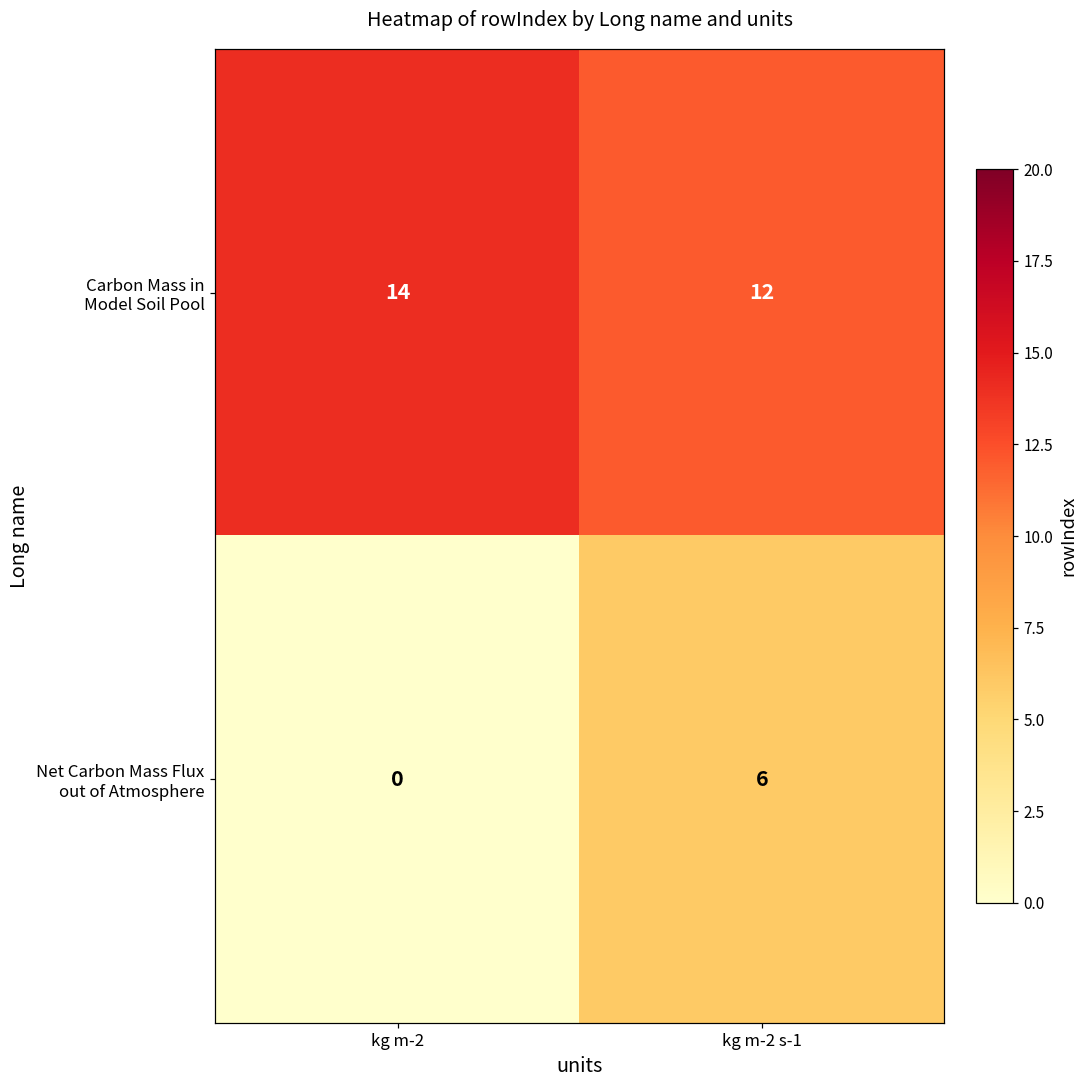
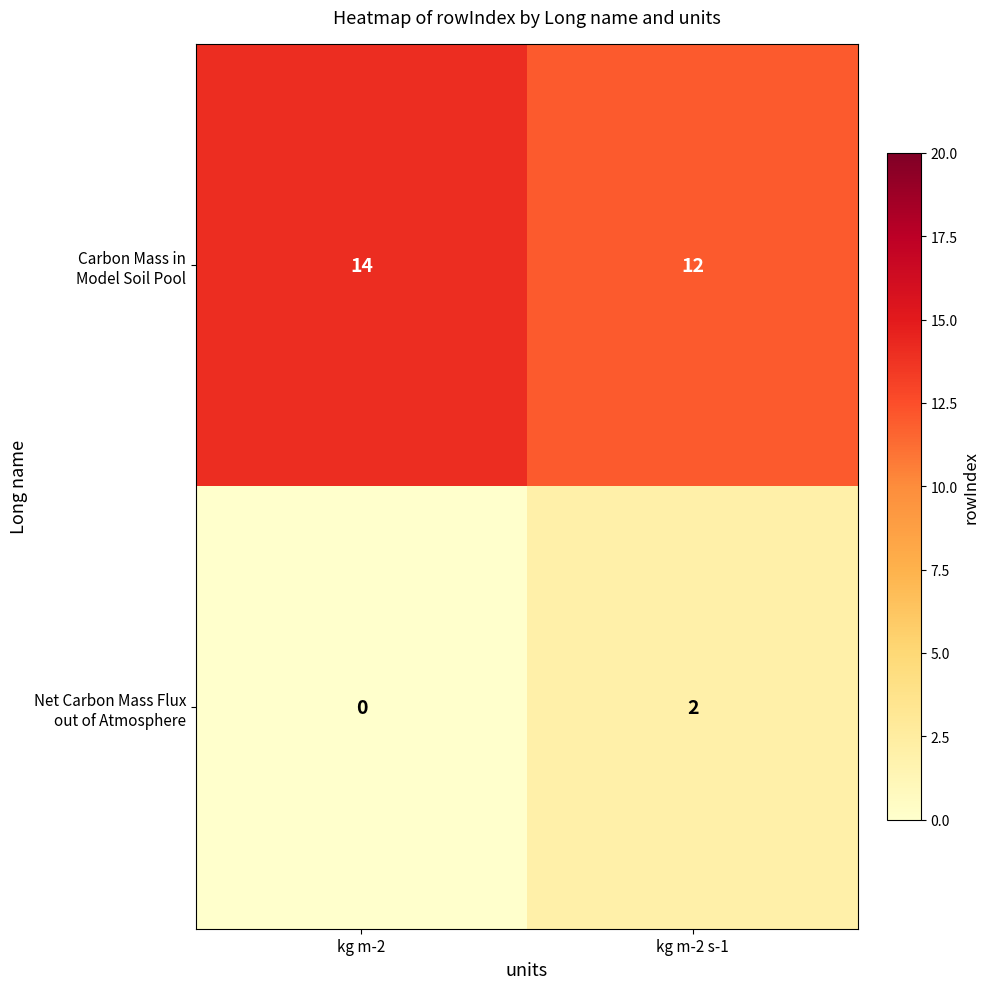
  {
    "Carbon Mass in Model Soil Pool": {
      "kg m-2": 14,
      "kg m-2 s-1": 12
    },
    "Net Carbon Mass Flux out of Atmosphere": {
      "kg m-2": 0,
-     "kg m-2 s-1": 6
+     "kg m-2 s-1": 2
    }
  }
